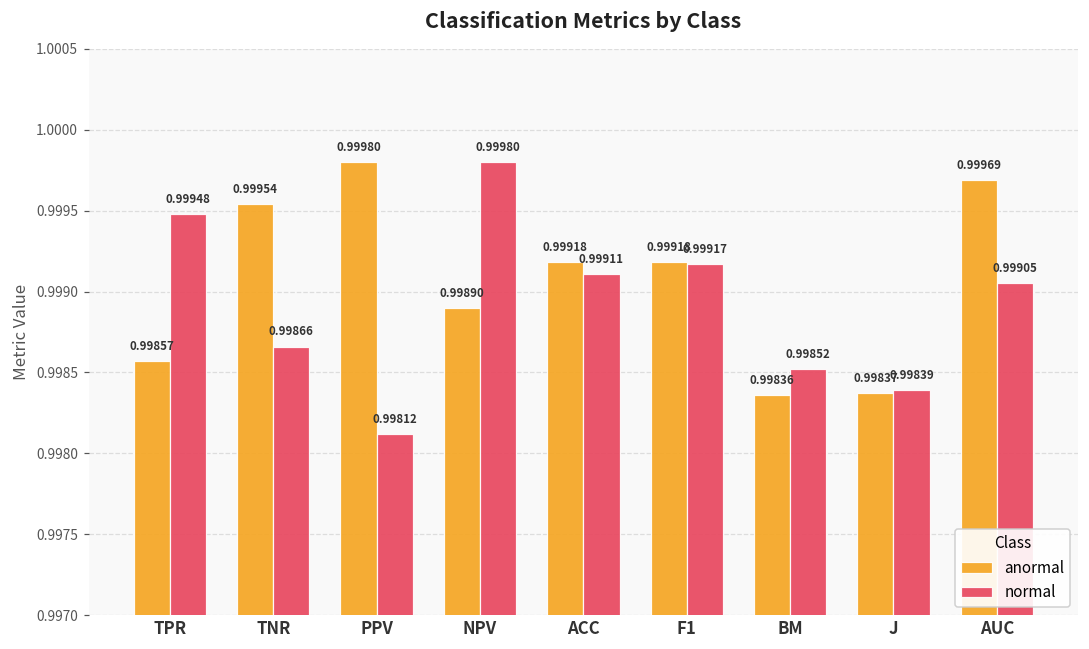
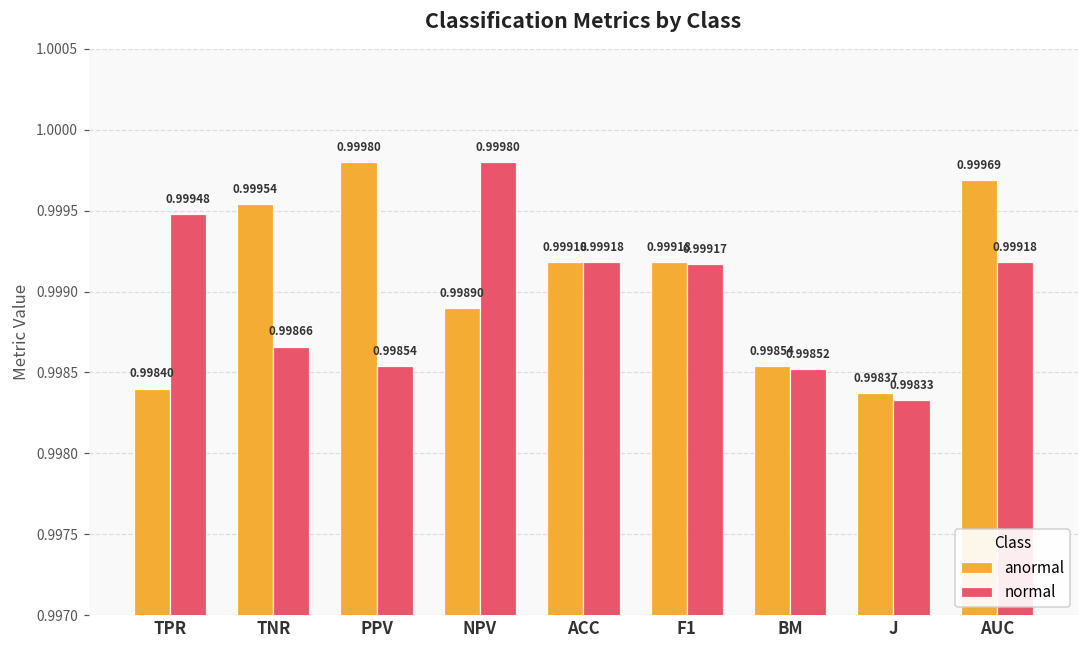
  {
    "anormal": {
-     "TPR": 0.99857,
+     "TPR": 0.99840,
      "TNR": 0.99954,
      "PPV": 0.99980,
      "NPV": 0.99890,
-     "BM": 0.99836,
+     "BM": 0.99854,
      "J": 0.99837,
      "AUC": 0.99969
    },
    "normal": {
      "TPR": 0.99948,
      "TNR": 0.99866,
-     "PPV": 0.99812,
+     "PPV": 0.99854,
      "NPV": 0.99980,
-     "ACC": 0.99911,
+     "ACC": 0.99918,
      "BM": 0.99852,
-     "J": 0.99839,
-     "AUC": 0.99905
+     "J": 0.99833,
+     "AUC": 0.99918
    }
  }
